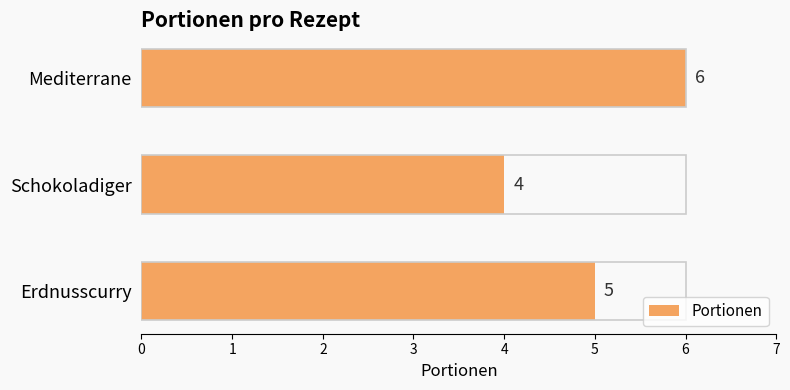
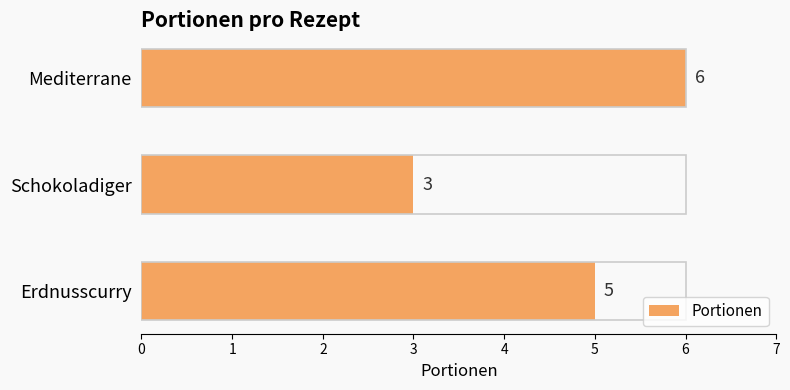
  {
    "Portionen": {
      "Mediterrane": 6,
-     "Schokoladiger": 4
+     "Schokoladiger": 3
    }
  }
